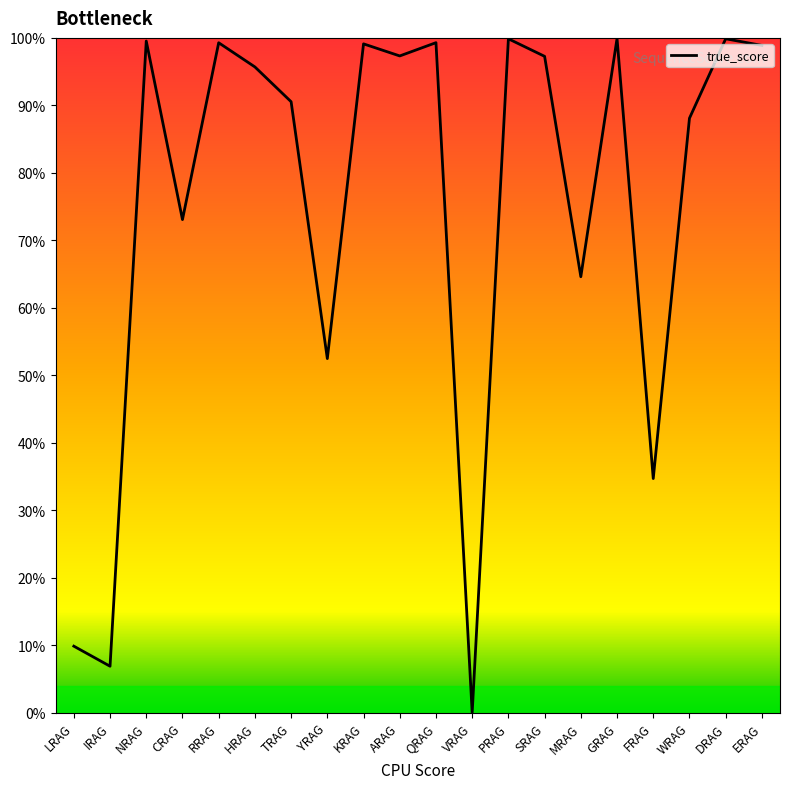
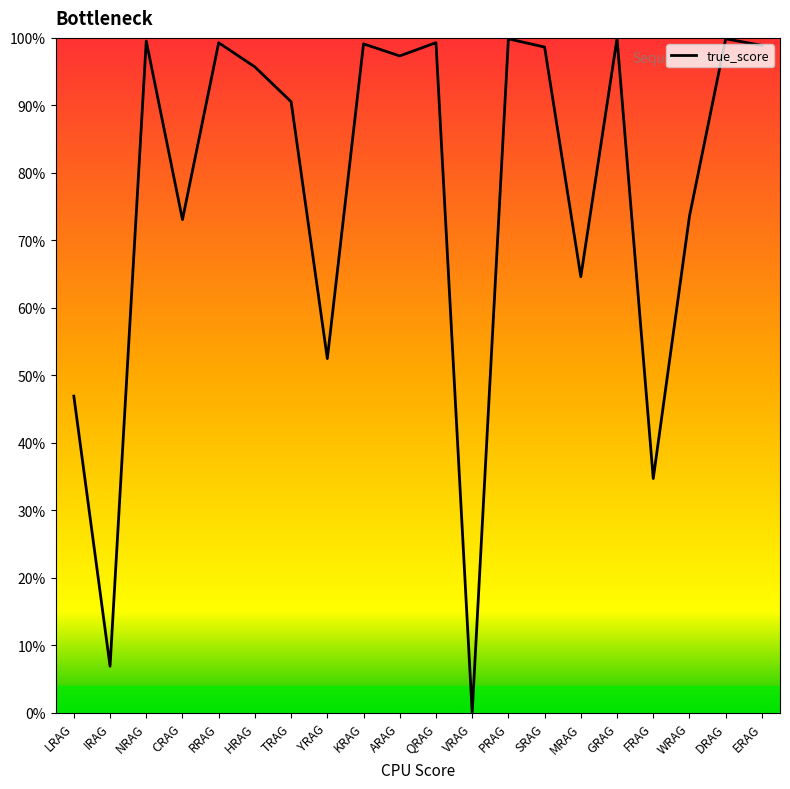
  {
-   "LRAG": "10%",
+   "LRAG": "47%",
    "IRAG": "7%",
    "NRAG": "100%",
    "CRAG": "73%",
    "RRAG": "99%",
    "HRAG": "96%",
    "TRAG": "91%",
    "YRAG": "52%",
    "KRAG": "99%",
    "ARAG": "97%",
    "QRAG": "99%",
    "PRAG": "100%",
-   "SRAG": "97%",
+   "SRAG": "99%",
    "MRAG": "65%",
    "GRAG": "100%",
    "FRAG": "35%",
-   "WRAG": "88%",
+   "WRAG": "74%",
    "DRAG": "100%"
  }
